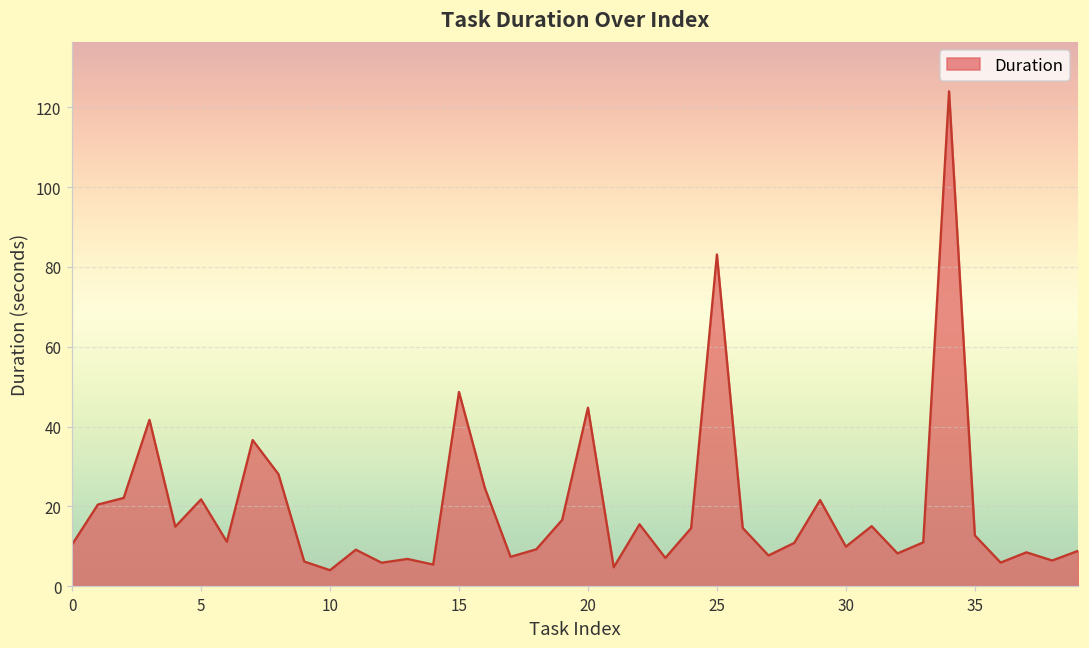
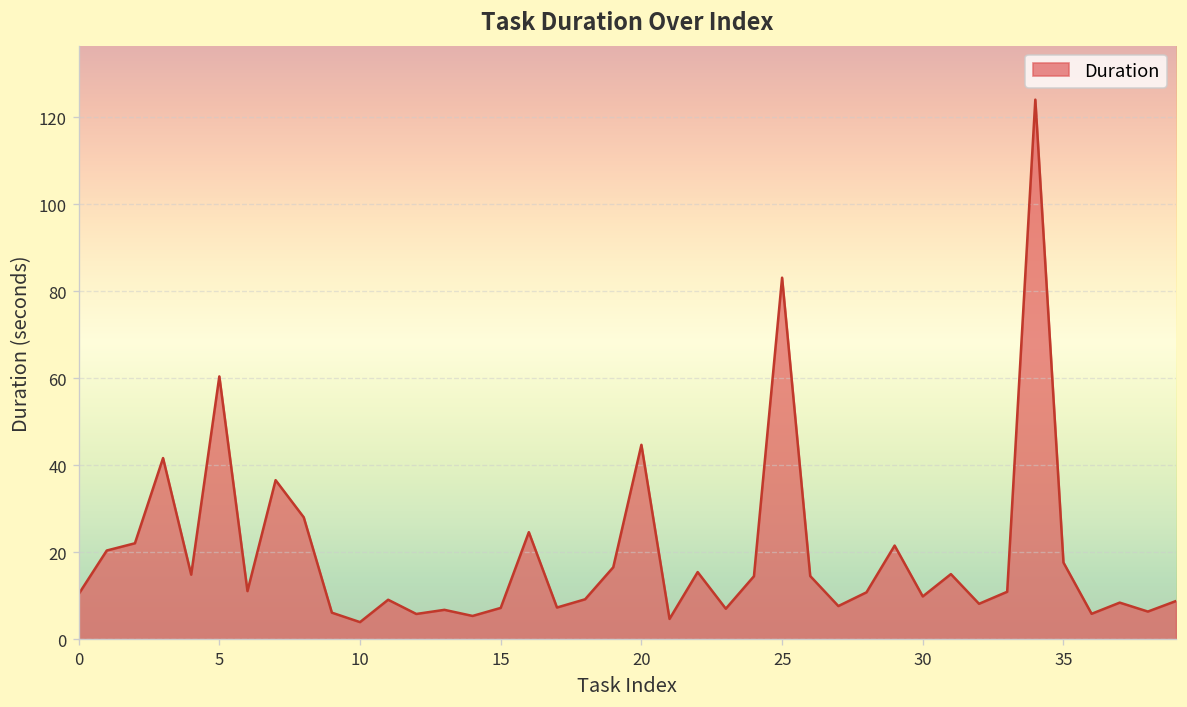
  {
    "0": 10,
-   "5": 22,
+   "5": 60,
    "10": 4,
-   "15": 49,
+   "15": 7,
    "20": 45,
    "25": 83,
    "30": 10,
-   "35": 13
+   "35": 18
  }
